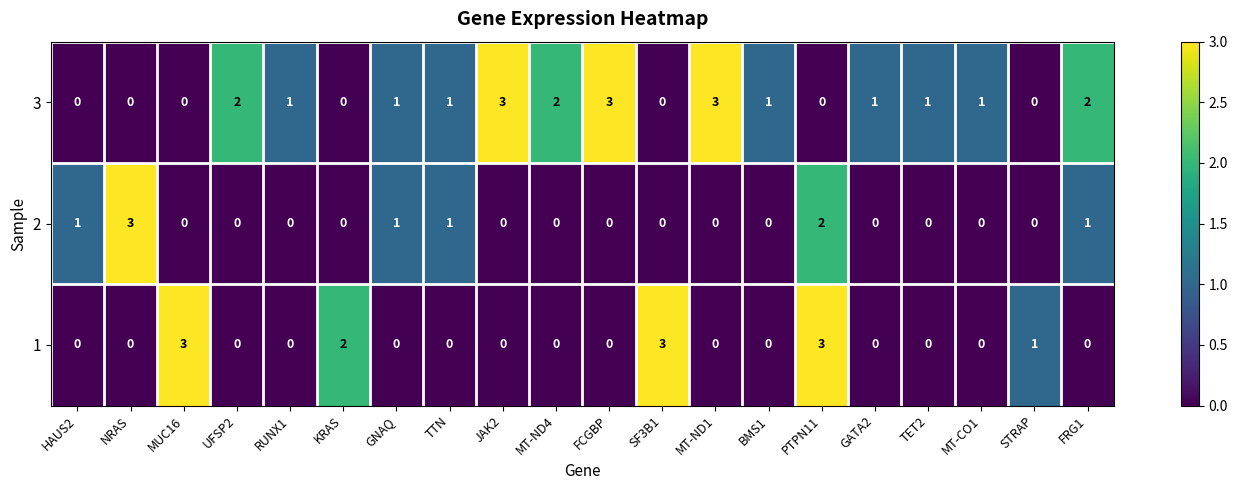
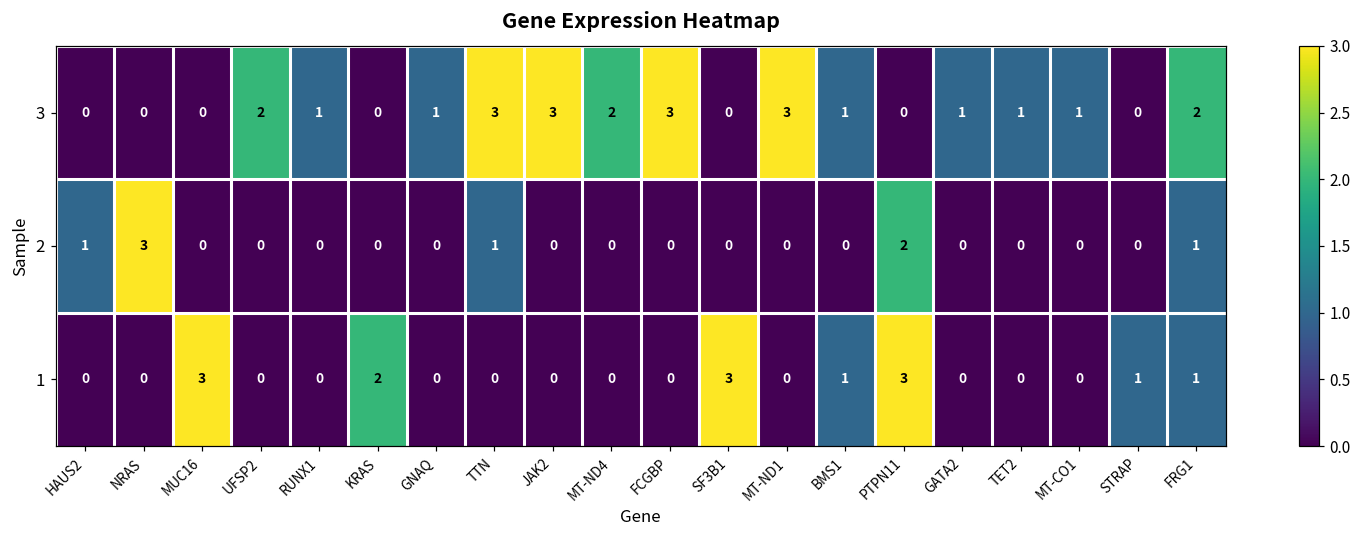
  {
    "3": {
      "HAUS2": 0,
      "NRAS": 0,
      "MUC16": 0,
      "UFSP2": 2,
      "RUNX1": 1,
      "KRAS": 0,
      "GNAQ": 1,
-     "TTN": 1,
+     "TTN": 3,
      "JAK2": 3,
      "MT-ND4": 2,
      "FCGBP": 3,
      "SF3B1": 0,
      "MT-ND1": 3,
      "BMS1": 1,
      "PTPN11": 0,
      "GATA2": 1,
      "TET2": 1,
      "MT-CO1": 1,
      "STRAP": 0,
      "FRG1": 2
    },
    "2": {
      "HAUS2": 1,
      "NRAS": 3,
      "MUC16": 0,
      "UFSP2": 0,
      "RUNX1": 0,
      "KRAS": 0,
-     "GNAQ": 1,
+     "GNAQ": 0,
      "TTN": 1,
      "JAK2": 0,
      "MT-ND4": 0,
      "FCGBP": 0,
      "SF3B1": 0,
      "MT-ND1": 0,
      "BMS1": 0,
      "PTPN11": 2,
      "GATA2": 0,
      "TET2": 0,
      "MT-CO1": 0,
      "STRAP": 0,
      "FRG1": 1
    },
    "1": {
      "HAUS2": 0,
      "NRAS": 0,
      "MUC16": 3,
      "UFSP2": 0,
      "RUNX1": 0,
      "KRAS": 2,
      "GNAQ": 0,
      "TTN": 0,
      "JAK2": 0,
      "MT-ND4": 0,
      "FCGBP": 0,
      "SF3B1": 3,
      "MT-ND1": 0,
-     "BMS1": 0,
+     "BMS1": 1,
      "PTPN11": 3,
      "GATA2": 0,
      "TET2": 0,
      "MT-CO1": 0,
      "STRAP": 1,
-     "FRG1": 0
+     "FRG1": 1
    }
  }
